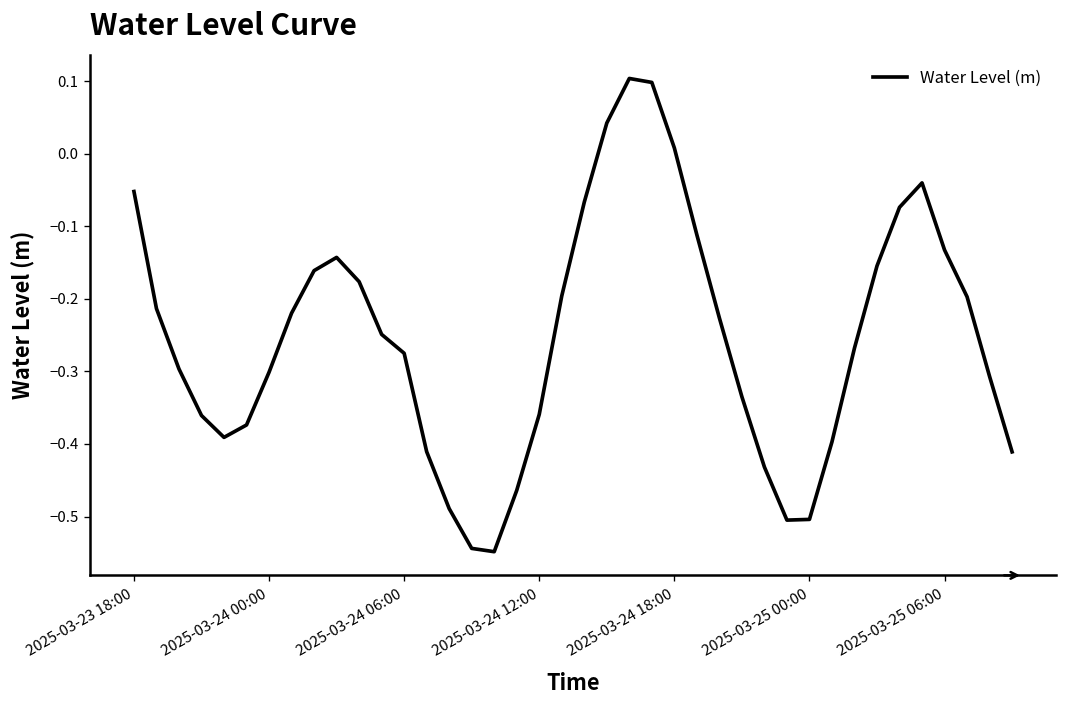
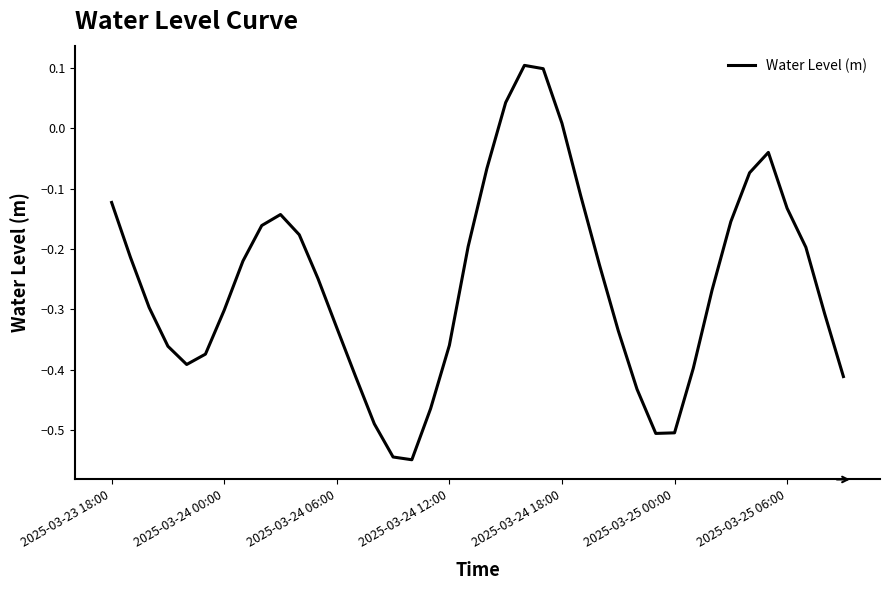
  {
-   "2025-03-23 18:00": -0.05,
+   "2025-03-23 18:00": -0.12,
    "2025-03-24 00:00": -0.30,
-   "2025-03-24 06:00": -0.28,
+   "2025-03-24 06:00": -0.33,
    "2025-03-24 12:00": -0.36,
    "2025-03-24 18:00": 0.01,
    "2025-03-25 00:00": -0.50,
    "2025-03-25 06:00": -0.13
  }
